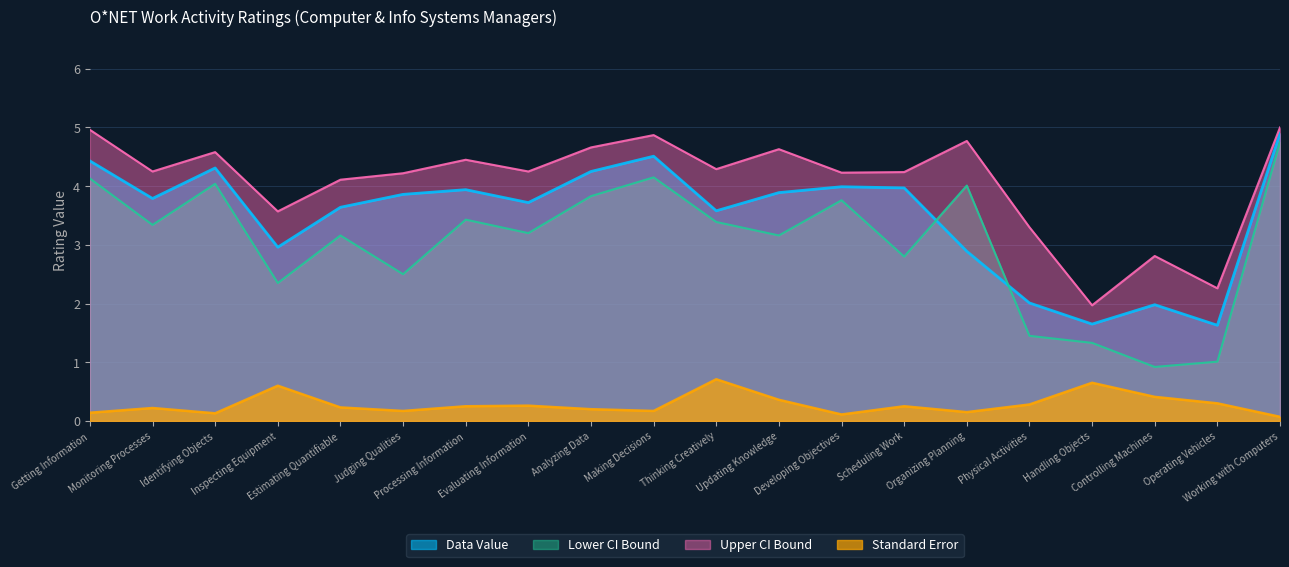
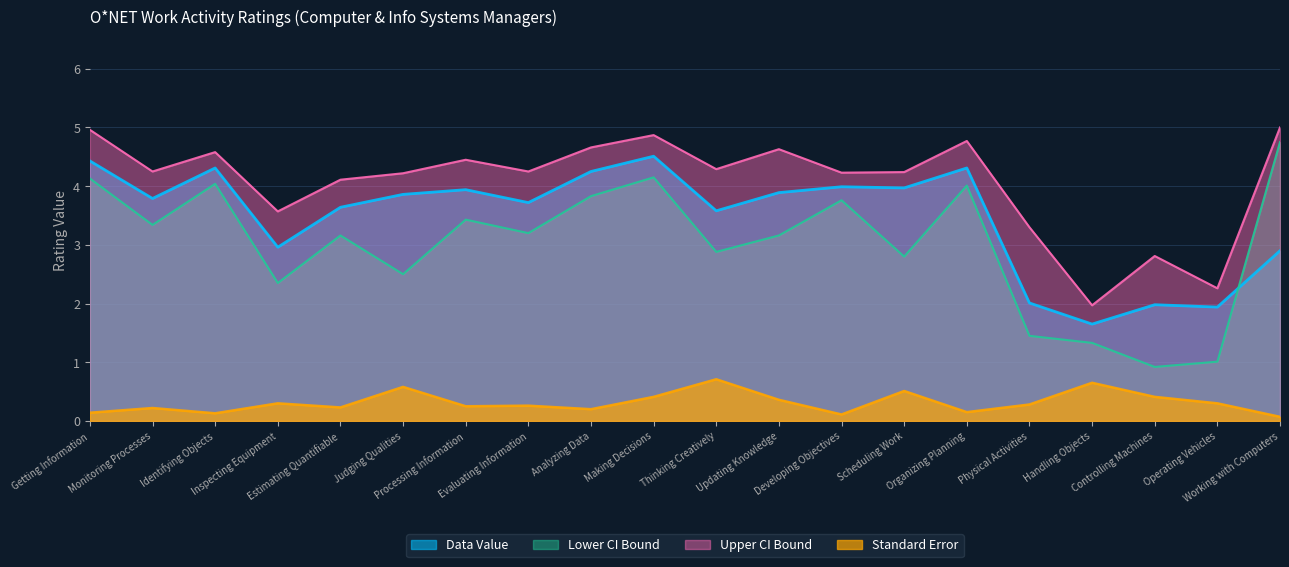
  {
    "Data Value": {
      "Getting Information": 4.4,
      "Monitoring Processes": 3.8,
      "Identifying Objects": 4.3,
      "Inspecting Equipment": 3.0,
      "Estimating Quantifiable": 3.6,
      "Judging Qualities": 3.9,
      "Processing Information": 3.9,
      "Evaluating Information": 3.7,
      "Analyzing Data": 4.3,
      "Making Decisions": 4.5,
      "Thinking Creatively": 3.6,
      "Updating Knowledge": 3.9,
      "Developing Objectives": 4.0,
      "Scheduling Work": 4.0,
-     "Organizing Planning": 2.9,
+     "Organizing Planning": 4.3,
      "Physical Activities": 2.0,
      "Handling Objects": 1.7,
      "Controlling Machines": 2.0,
-     "Operating Vehicles": 1.6,
-     "Working with Computers": 4.9
+     "Operating Vehicles": 1.9,
+     "Working with Computers": 2.9
    },
    "Lower CI Bound": {
      "Getting Information": 4.1,
      "Monitoring Processes": 3.3,
      "Identifying Objects": 4.0,
      "Inspecting Equipment": 2.4,
      "Estimating Quantifiable": 3.2,
      "Judging Qualities": 2.5,
      "Processing Information": 3.4,
      "Evaluating Information": 3.2,
      "Analyzing Data": 3.8,
      "Making Decisions": 4.2,
-     "Thinking Creatively": 3.4,
+     "Thinking Creatively": 2.9,
      "Updating Knowledge": 3.2,
      "Developing Objectives": 3.8,
      "Scheduling Work": 2.8,
      "Organizing Planning": 4.0,
      "Physical Activities": 1.5,
      "Handling Objects": 1.3,
      "Controlling Machines": 0.9,
      "Operating Vehicles": 1.0,
      "Working with Computers": 4.8
    },
    "Upper CI Bound": {
      "Getting Information": 5.0,
      "Monitoring Processes": 4.3,
      "Identifying Objects": 4.6,
      "Inspecting Equipment": 3.6,
      "Estimating Quantifiable": 4.1,
      "Judging Qualities": 4.2,
      "Processing Information": 4.5,
      "Evaluating Information": 4.3,
      "Analyzing Data": 4.7,
      "Making Decisions": 4.9,
      "Thinking Creatively": 4.3,
      "Updating Knowledge": 4.6,
      "Developing Objectives": 4.2,
      "Scheduling Work": 4.2,
      "Organizing Planning": 4.8,
      "Physical Activities": 3.3,
      "Handling Objects": 2.0,
      "Controlling Machines": 2.8,
      "Operating Vehicles": 2.3,
      "Working with Computers": 5.0
    },
    "Standard Error": {
      "Getting Information": 0.1,
      "Monitoring Processes": 0.2,
      "Identifying Objects": 0.1,
-     "Inspecting Equipment": 0.6,
+     "Inspecting Equipment": 0.3,
      "Estimating Quantifiable": 0.2,
-     "Judging Qualities": 0.2,
+     "Judging Qualities": 0.6,
      "Processing Information": 0.3,
      "Evaluating Information": 0.3,
      "Analyzing Data": 0.2,
-     "Making Decisions": 0.2,
+     "Making Decisions": 0.4,
      "Thinking Creatively": 0.7,
      "Updating Knowledge": 0.4,
      "Developing Objectives": 0.1,
-     "Scheduling Work": 0.3,
+     "Scheduling Work": 0.5,
      "Organizing Planning": 0.2,
      "Physical Activities": 0.3,
      "Handling Objects": 0.7,
      "Controlling Machines": 0.4,
      "Operating Vehicles": 0.3,
      "Working with Computers": 0.1
    }
  }
